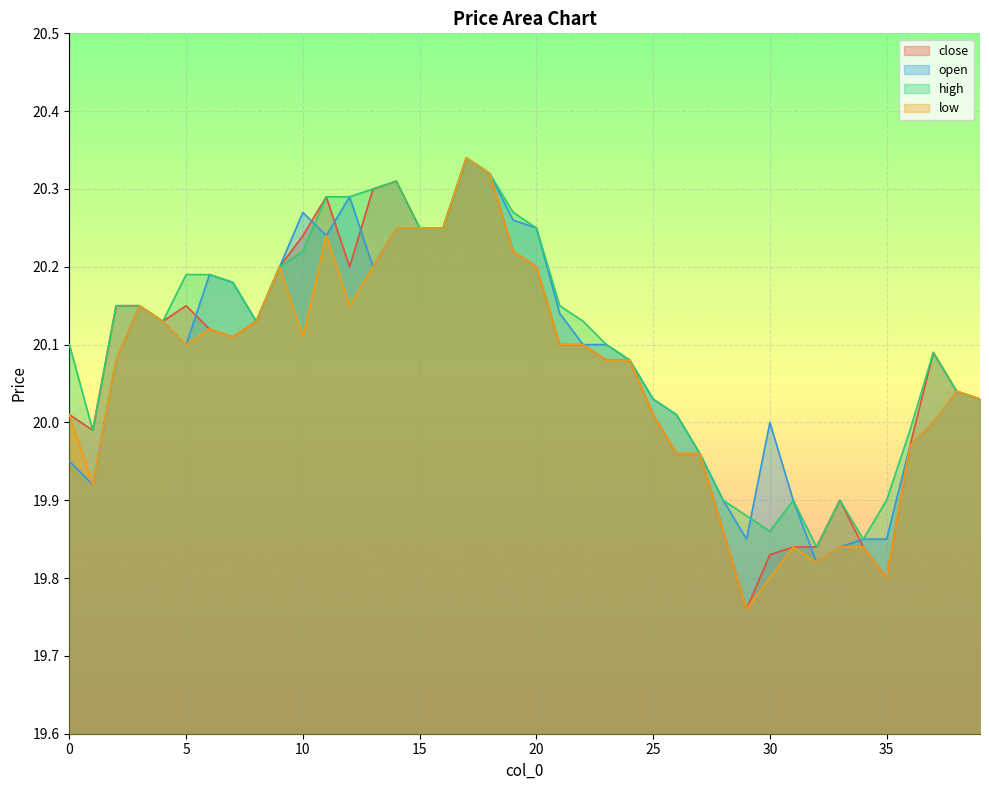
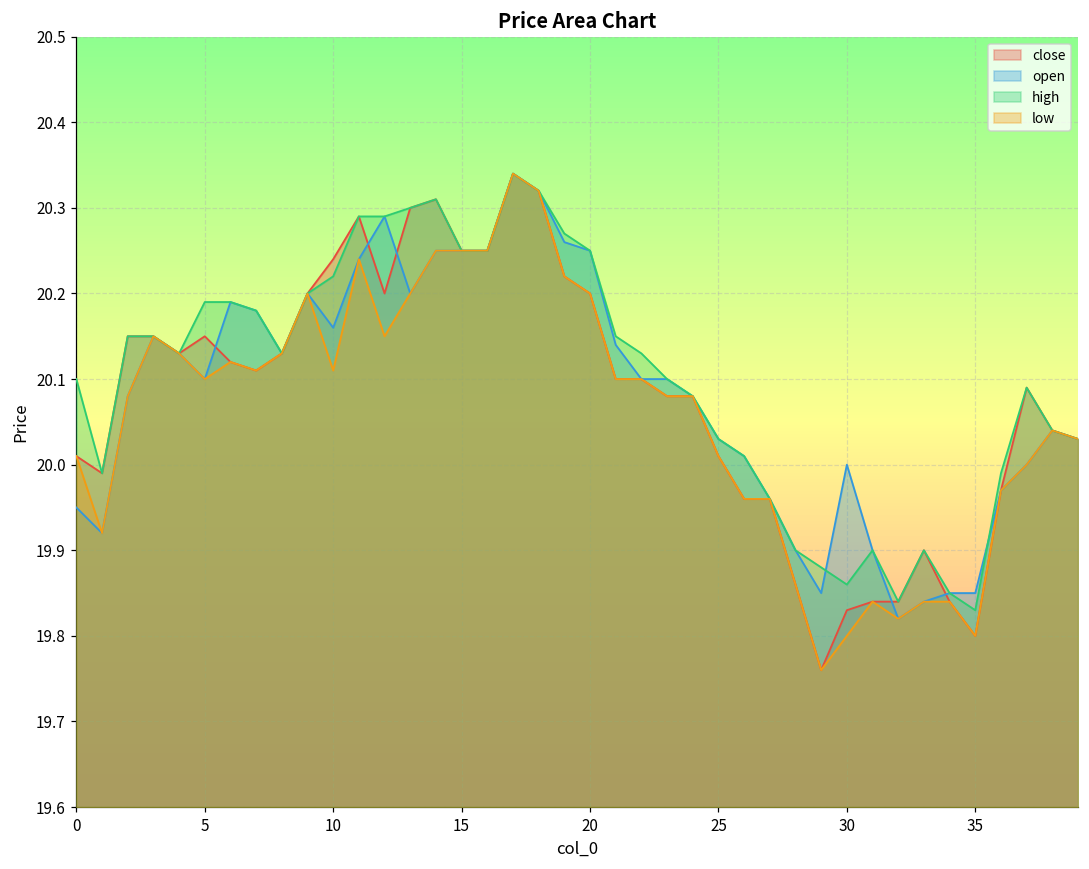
  {
    "open": {
      "0": 19.95,
-     "10": 20.27,
+     "10": 20.16,
      "30": 20.00,
      "35": 19.85
    },
    "high": {
      "0": 20.10,
      "5": 20.19,
      "10": 20.22,
      "30": 19.86,
-     "35": 19.90
+     "35": 19.83
    }
  }
